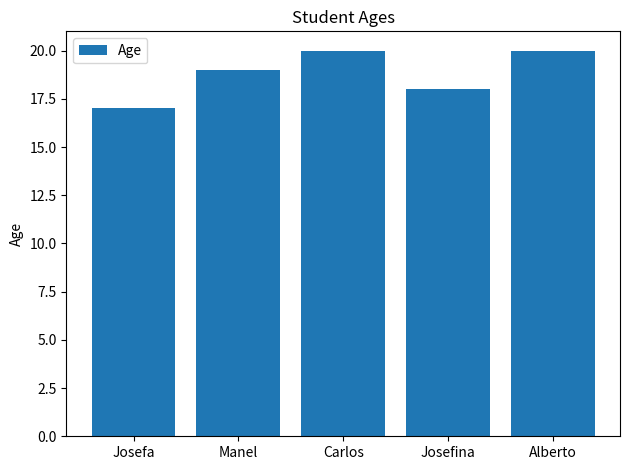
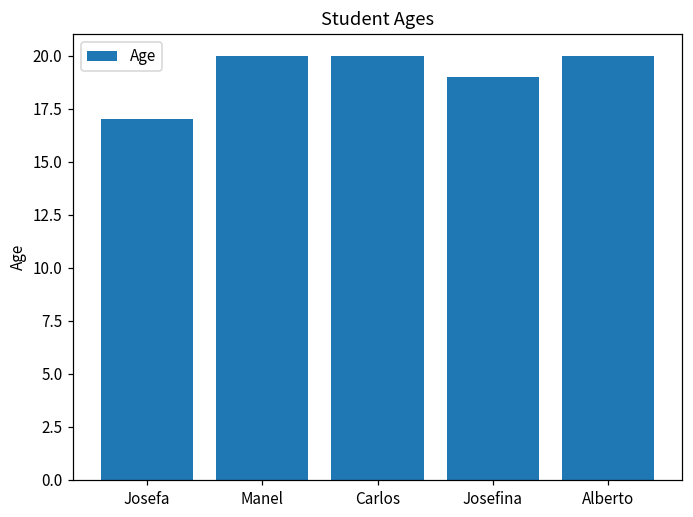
  {
    "Josefa": 17,
-   "Manel": 19,
+   "Manel": 20,
    "Carlos": 20,
-   "Josefina": 18,
+   "Josefina": 19,
    "Alberto": 20
  }
